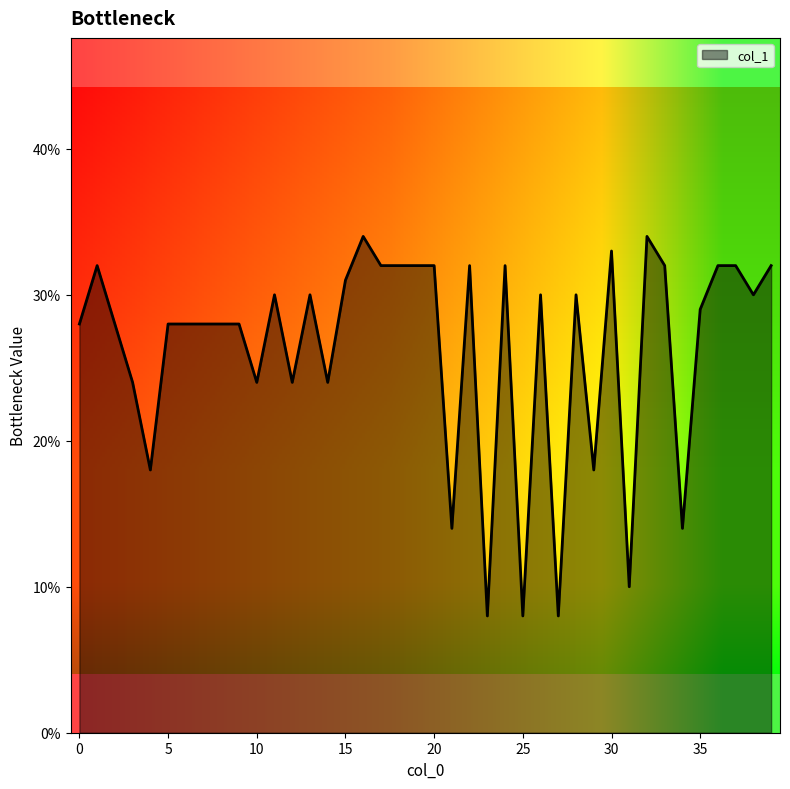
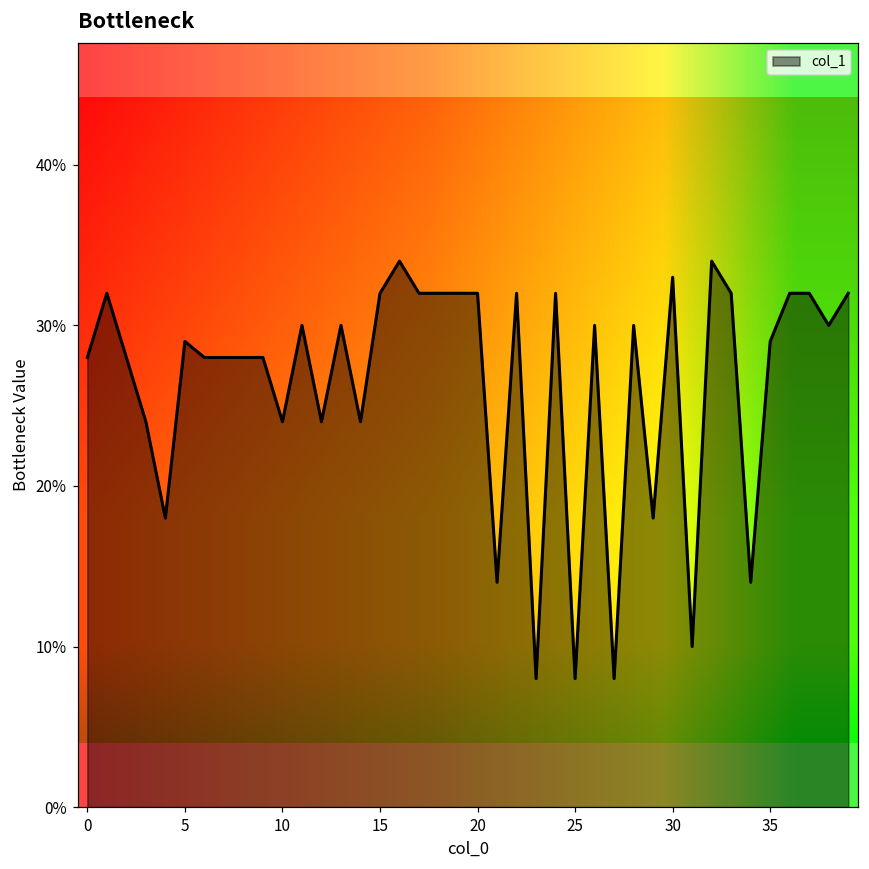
  {
    "0": "28.0%",
-   "5": "28.0%",
+   "5": "29.0%",
    "10": "24.0%",
-   "15": "31.0%",
+   "15": "32.0%",
    "20": "32.0%",
    "25": "8.0%",
    "30": "33.0%",
    "35": "29.0%"
  }
